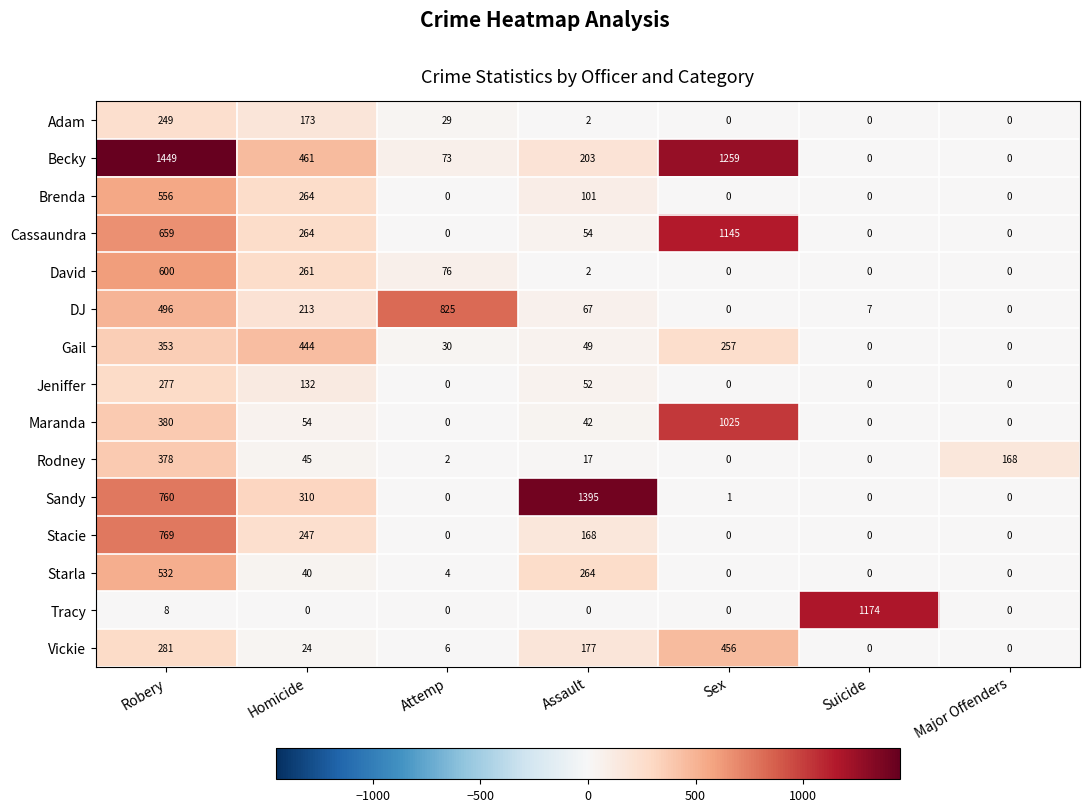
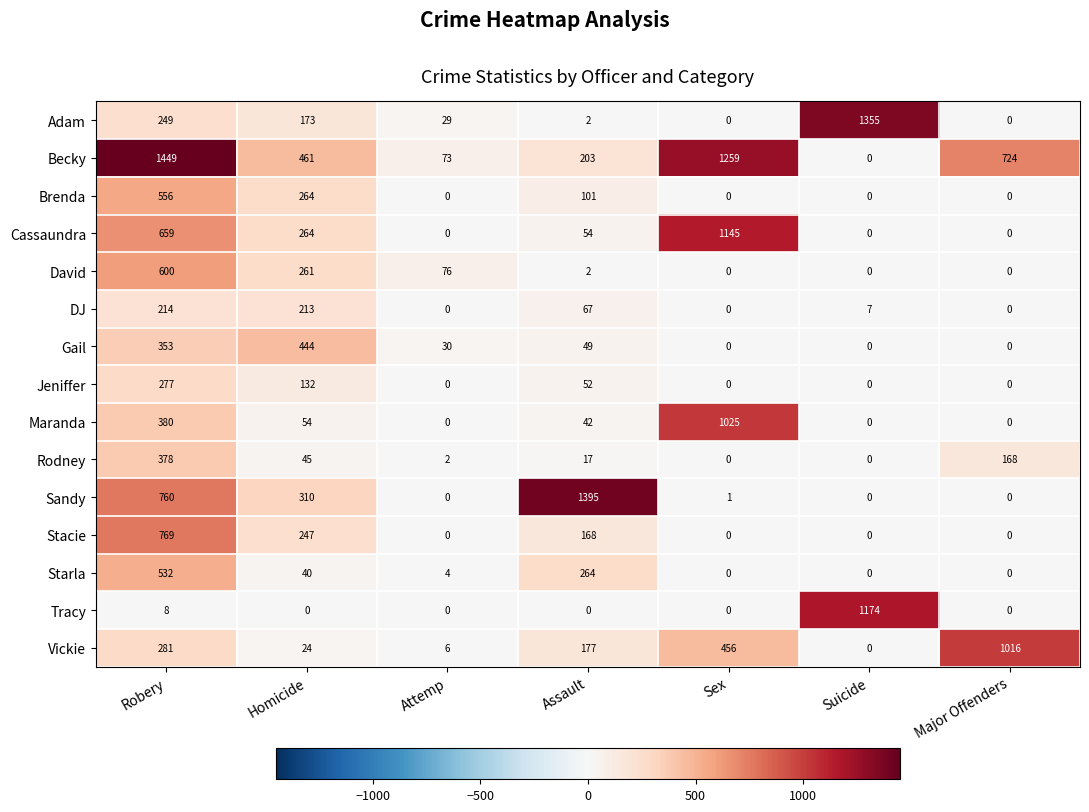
  {
    "Adam": {
      "Robery": 249,
      "Homicide": 173,
      "Attemp": 29,
      "Assault": 2,
      "Sex": 0,
-     "Suicide": 0,
+     "Suicide": 1355,
      "Major Offenders": 0
    },
    "Becky": {
      "Robery": 1449,
      "Homicide": 461,
      "Attemp": 73,
      "Assault": 203,
      "Sex": 1259,
      "Suicide": 0,
-     "Major Offenders": 0
+     "Major Offenders": 724
    },
    "Brenda": {
      "Robery": 556,
      "Homicide": 264,
      "Attemp": 0,
      "Assault": 101,
      "Sex": 0,
      "Suicide": 0,
      "Major Offenders": 0
    },
    "Cassaundra": {
      "Robery": 659,
      "Homicide": 264,
      "Attemp": 0,
      "Assault": 54,
      "Sex": 1145,
      "Suicide": 0,
      "Major Offenders": 0
    },
    "David": {
      "Robery": 600,
      "Homicide": 261,
      "Attemp": 76,
      "Assault": 2,
      "Sex": 0,
      "Suicide": 0,
      "Major Offenders": 0
    },
    "DJ": {
-     "Robery": 496,
+     "Robery": 214,
      "Homicide": 213,
-     "Attemp": 825,
+     "Attemp": 0,
      "Assault": 67,
      "Sex": 0,
      "Suicide": 7,
      "Major Offenders": 0
    },
    "Gail": {
      "Robery": 353,
      "Homicide": 444,
      "Attemp": 30,
      "Assault": 49,
-     "Sex": 257,
+     "Sex": 0,
      "Suicide": 0,
      "Major Offenders": 0
    },
    "Jeniffer": {
      "Robery": 277,
      "Homicide": 132,
      "Attemp": 0,
      "Assault": 52,
      "Sex": 0,
      "Suicide": 0,
      "Major Offenders": 0
    },
    "Maranda": {
      "Robery": 380,
      "Homicide": 54,
      "Attemp": 0,
      "Assault": 42,
      "Sex": 1025,
      "Suicide": 0,
      "Major Offenders": 0
    },
    "Rodney": {
      "Robery": 378,
      "Homicide": 45,
      "Attemp": 2,
      "Assault": 17,
      "Sex": 0,
      "Suicide": 0,
      "Major Offenders": 168
    },
    "Sandy": {
      "Robery": 760,
      "Homicide": 310,
      "Attemp": 0,
      "Assault": 1395,
      "Sex": 1,
      "Suicide": 0,
      "Major Offenders": 0
    },
    "Stacie": {
      "Robery": 769,
      "Homicide": 247,
      "Attemp": 0,
      "Assault": 168,
      "Sex": 0,
      "Suicide": 0,
      "Major Offenders": 0
    },
    "Starla": {
      "Robery": 532,
      "Homicide": 40,
      "Attemp": 4,
      "Assault": 264,
      "Sex": 0,
      "Suicide": 0,
      "Major Offenders": 0
    },
    "Tracy": {
      "Robery": 8,
      "Homicide": 0,
      "Attemp": 0,
      "Assault": 0,
      "Sex": 0,
      "Suicide": 1174,
      "Major Offenders": 0
    },
    "Vickie": {
      "Robery": 281,
      "Homicide": 24,
      "Attemp": 6,
      "Assault": 177,
      "Sex": 456,
      "Suicide": 0,
-     "Major Offenders": 0
+     "Major Offenders": 1016
    }
  }
